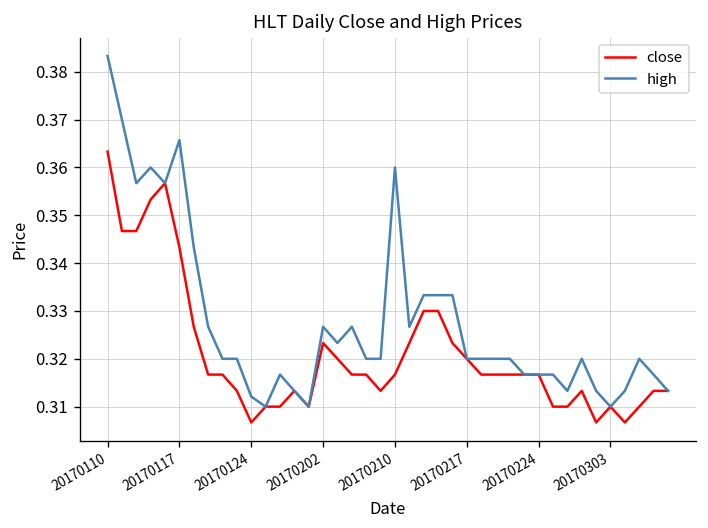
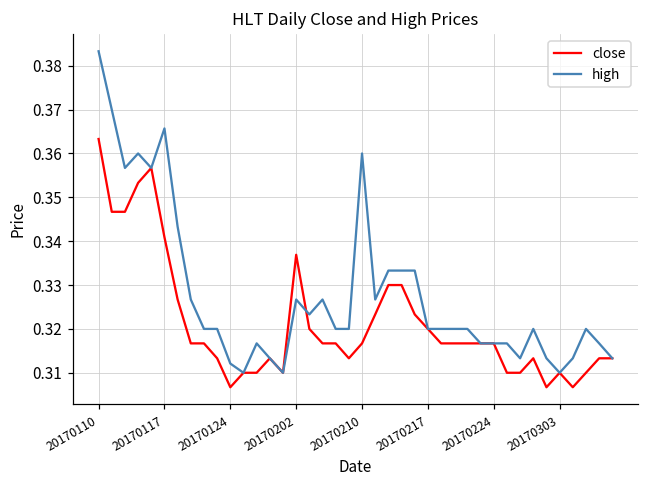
  {
    "close": {
      "20170110": 0.363,
-     "20170117": 0.343,
+     "20170117": 0.341,
      "20170124": 0.307,
-     "20170202": 0.323,
+     "20170202": 0.337,
      "20170210": 0.317
    },
    "high": {
      "20170110": 0.383,
      "20170117": 0.366,
      "20170124": 0.312,
      "20170202": 0.327,
      "20170210": 0.360
    }
  }
